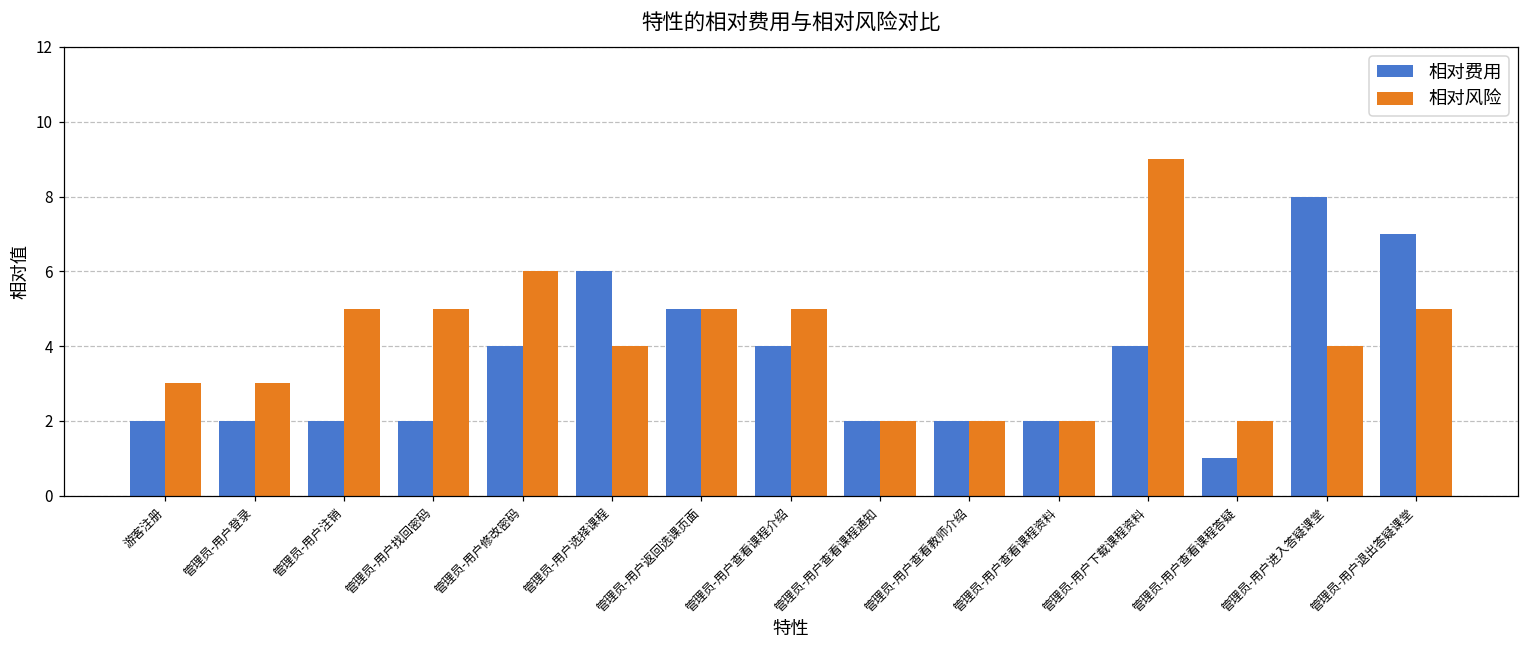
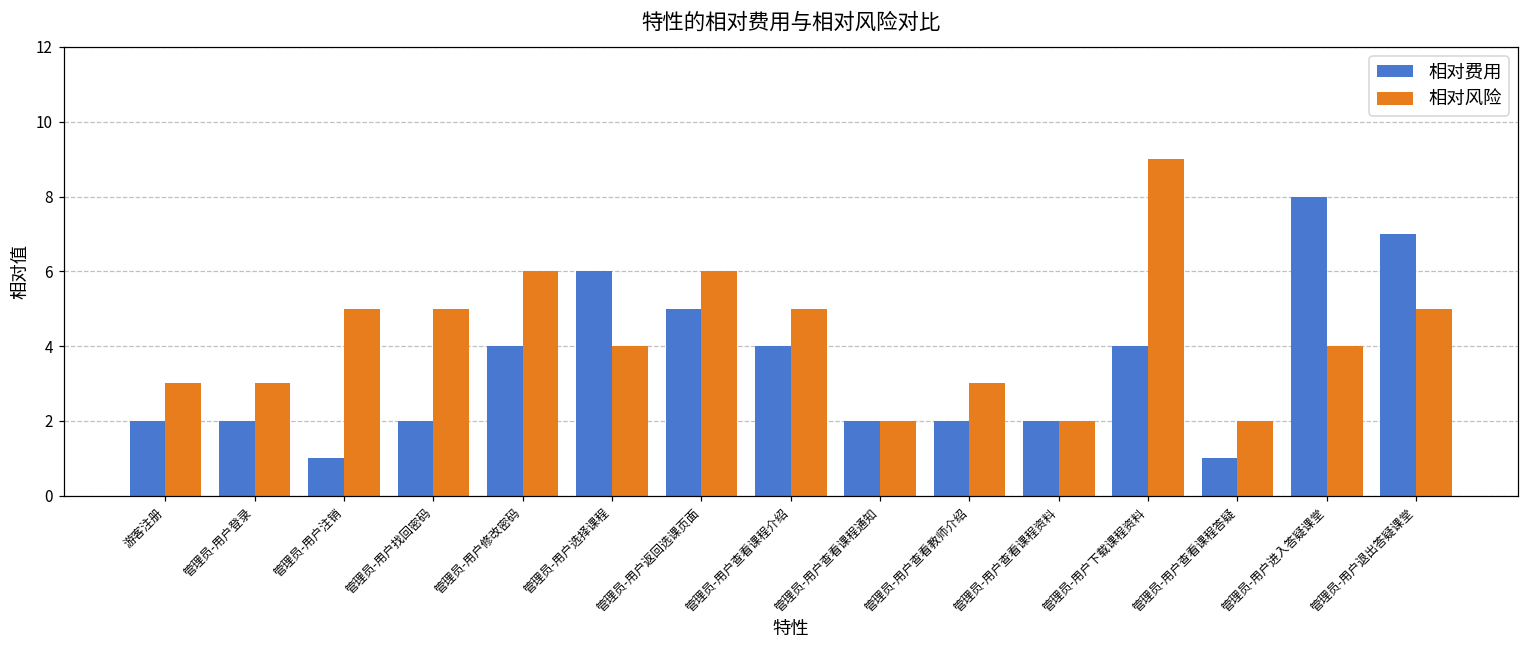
  {
    "相对费用": {
      "游客注册": 2,
      "管理员-用户登录": 2,
-     "管理员-用户注销": 2,
+     "管理员-用户注销": 1,
      "管理员-用户找回密码": 2,
      "管理员-用户修改密码": 4,
      "管理员-用户选择课程": 6,
      "管理员-用户返回选课页面": 5,
      "管理员-用户查看课程介绍": 4,
      "管理员-用户查看课程通知": 2,
      "管理员-用户查看教师介绍": 2,
      "管理员-用户查看课程资料": 2,
      "管理员-用户下载课程资料": 4,
      "管理员-用户查看课程答疑": 1,
      "管理员-用户进入答疑课堂": 8,
      "管理员-用户退出答疑课堂": 7
    },
    "相对风险": {
      "游客注册": 3,
      "管理员-用户登录": 3,
      "管理员-用户注销": 5,
      "管理员-用户找回密码": 5,
      "管理员-用户修改密码": 6,
      "管理员-用户选择课程": 4,
-     "管理员-用户返回选课页面": 5,
+     "管理员-用户返回选课页面": 6,
      "管理员-用户查看课程介绍": 5,
      "管理员-用户查看课程通知": 2,
-     "管理员-用户查看教师介绍": 2,
+     "管理员-用户查看教师介绍": 3,
      "管理员-用户查看课程资料": 2,
      "管理员-用户下载课程资料": 9,
      "管理员-用户查看课程答疑": 2,
      "管理员-用户进入答疑课堂": 4,
      "管理员-用户退出答疑课堂": 5
    }
  }
